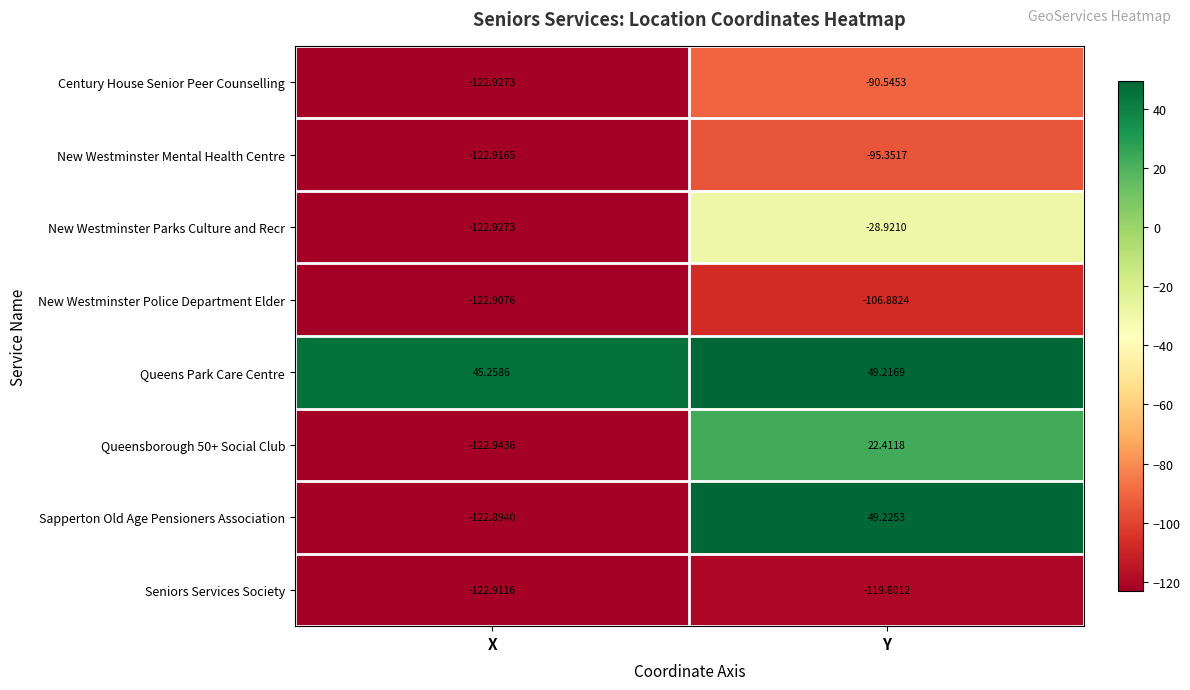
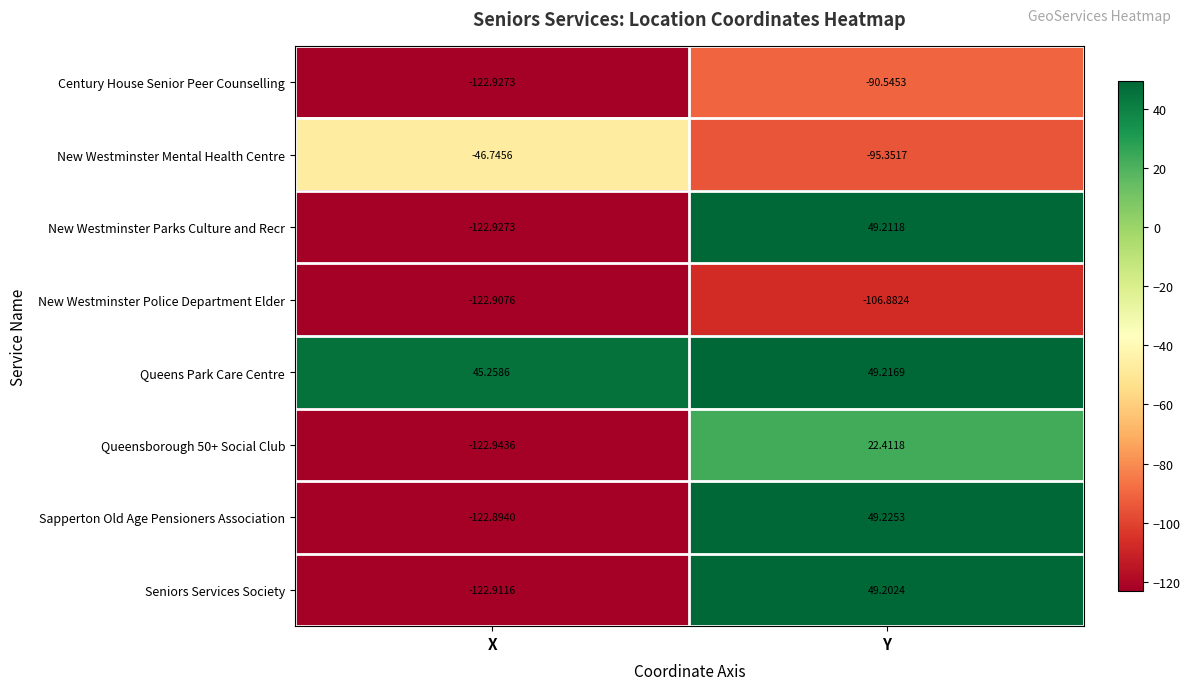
  {
    "Century House Senior Peer Counselling": {
      "X": -122.9273,
      "Y": -90.5453
    },
    "New Westminster Mental Health Centre": {
-     "X": -122.9165,
+     "X": -46.7456,
      "Y": -95.3517
    },
    "New Westminster Parks Culture and Recr": {
      "X": -122.9273,
-     "Y": -28.9210
+     "Y": 49.2118
    },
    "New Westminster Police Department Elder": {
      "X": -122.9076,
      "Y": -106.8824
    },
    "Queens Park Care Centre": {
      "X": 45.2586,
      "Y": 49.2169
    },
    "Queensborough 50+ Social Club": {
      "X": -122.9436,
      "Y": 22.4118
    },
    "Sapperton Old Age Pensioners Association": {
      "X": -122.8940,
      "Y": 49.2253
    },
    "Seniors Services Society": {
      "X": -122.9116,
-     "Y": -119.8012
+     "Y": 49.2024
    }
  }
